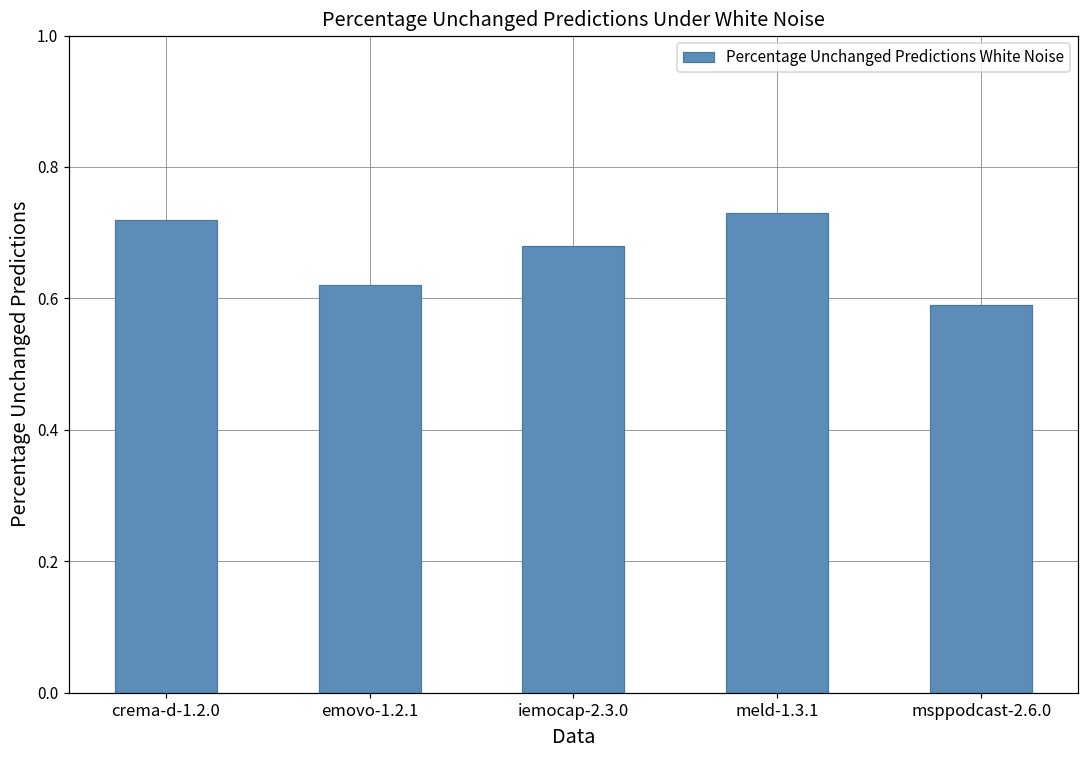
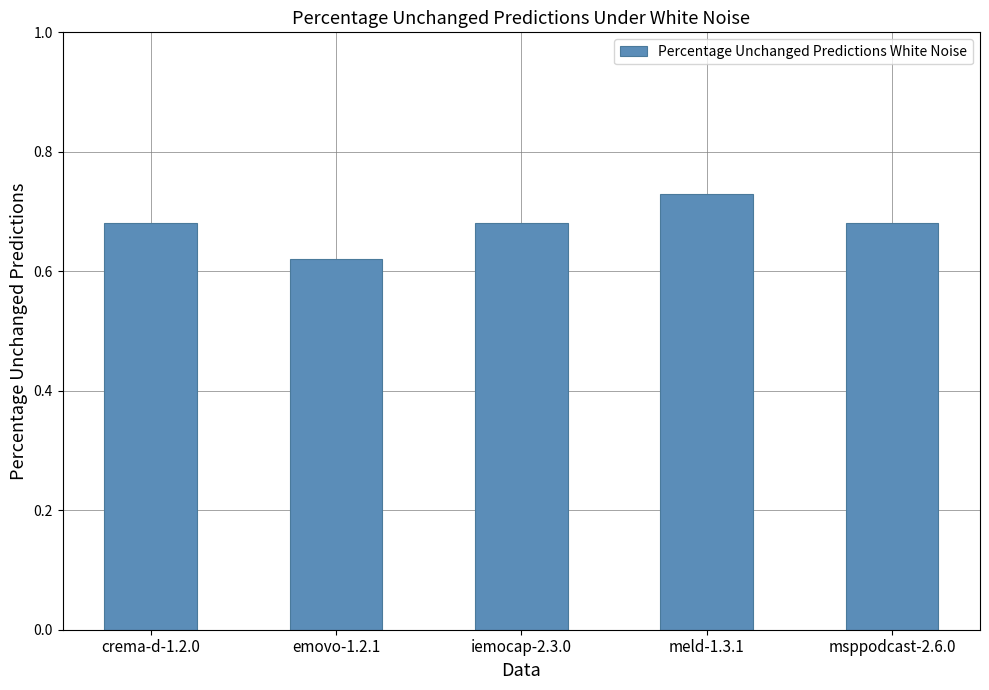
  {
-   "crema-d-1.2.0": 0.72,
+   "crema-d-1.2.0": 0.68,
    "emovo-1.2.1": 0.62,
    "iemocap-2.3.0": 0.68,
    "meld-1.3.1": 0.73,
-   "msppodcast-2.6.0": 0.59
+   "msppodcast-2.6.0": 0.68
  }
